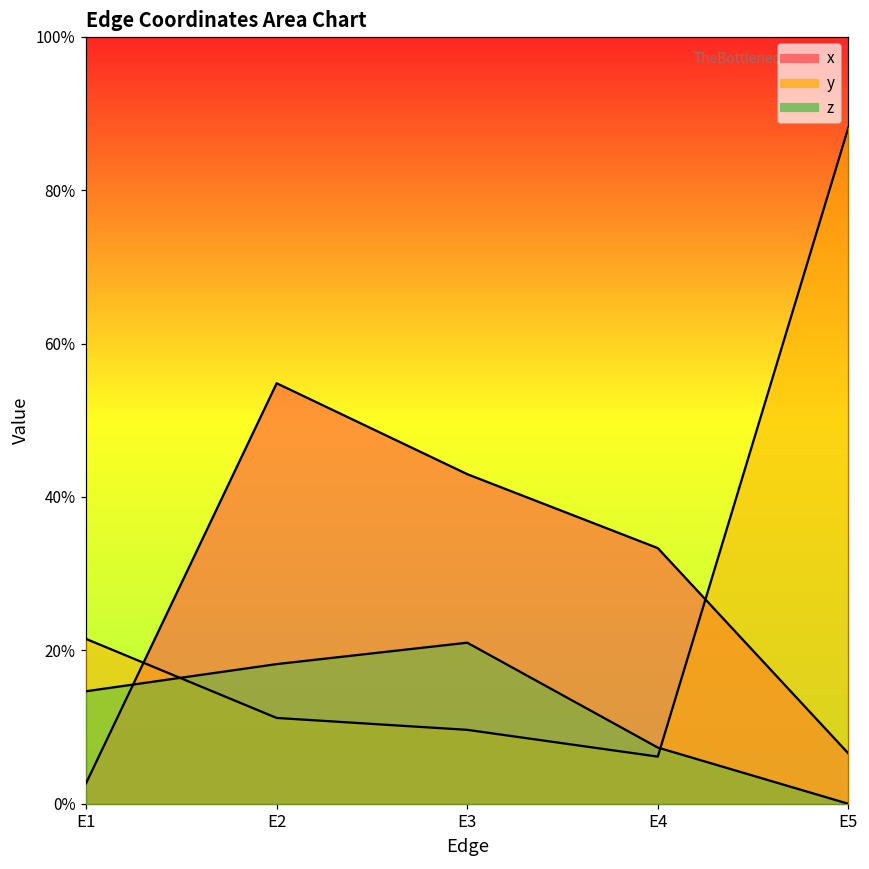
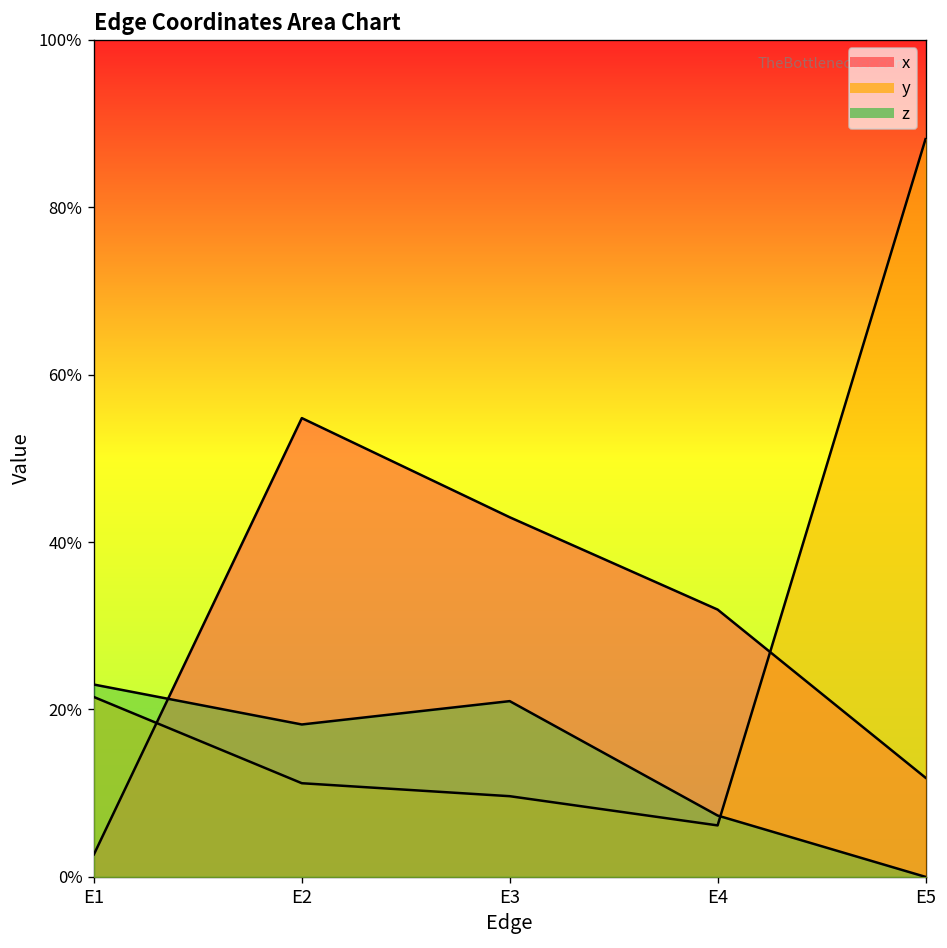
  {
    "x": {
      "E1": "3%",
      "E2": "55%",
      "E3": "43%",
-     "E4": "33%",
-     "E5": "7%"
+     "E4": "32%",
+     "E5": "12%"
    },
    "y": {
      "E1": "21%",
      "E2": "11%",
      "E3": "10%",
      "E4": "6%",
      "E5": "88%"
    },
    "z": {
-     "E1": "15%",
+     "E1": "23%",
      "E2": "18%",
      "E3": "21%",
      "E4": "7%",
      "E5": "0%"
    }
  }
